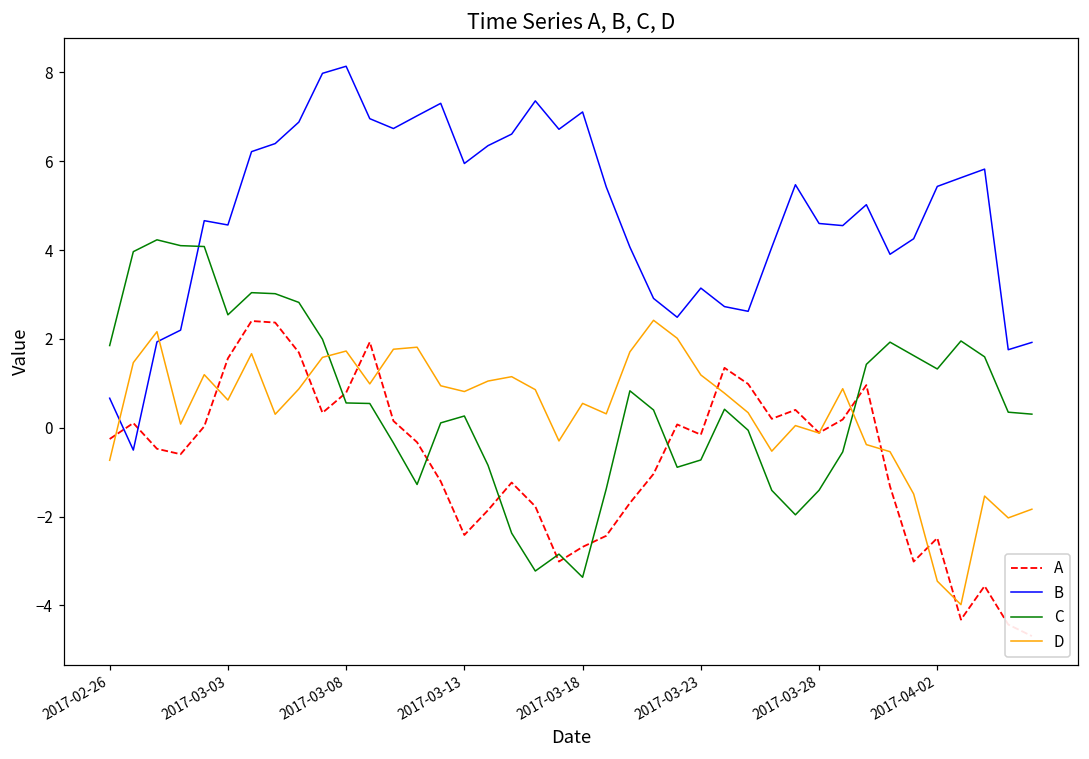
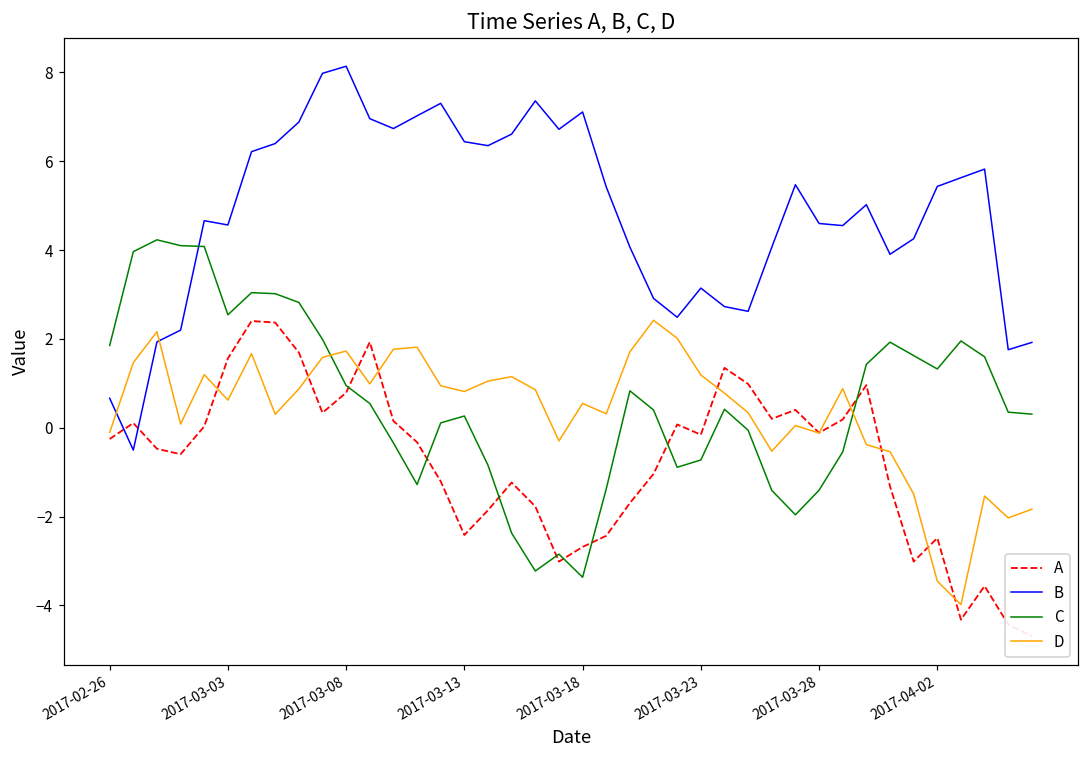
  {
    "A": {
      "2017-02-26": -0.3,
      "2017-03-03": 1.6,
      "2017-03-08": 0.8,
      "2017-03-13": -2.4,
      "2017-03-18": -2.7,
      "2017-03-23": -0.2,
      "2017-04-02": -2.5
    },
    "B": {
      "2017-02-26": 0.7,
      "2017-03-03": 4.6,
      "2017-03-08": 8.1,
-     "2017-03-13": 6.0,
+     "2017-03-13": 6.4,
      "2017-03-18": 7.1,
      "2017-03-23": 3.1,
      "2017-03-28": 4.6,
      "2017-04-02": 5.4
    },
    "C": {
      "2017-02-26": 1.9,
      "2017-03-03": 2.5,
-     "2017-03-08": 0.6,
+     "2017-03-08": 0.9,
      "2017-03-13": 0.3,
      "2017-03-18": -3.4,
      "2017-03-23": -0.7,
      "2017-03-28": -1.4,
      "2017-04-02": 1.3
    },
    "D": {
-     "2017-02-26": -0.7,
+     "2017-02-26": -0.1,
      "2017-03-03": 0.6,
      "2017-03-08": 1.7,
      "2017-03-13": 0.8,
      "2017-03-18": 0.5,
      "2017-03-23": 1.2,
      "2017-04-02": -3.5
    }
  }
